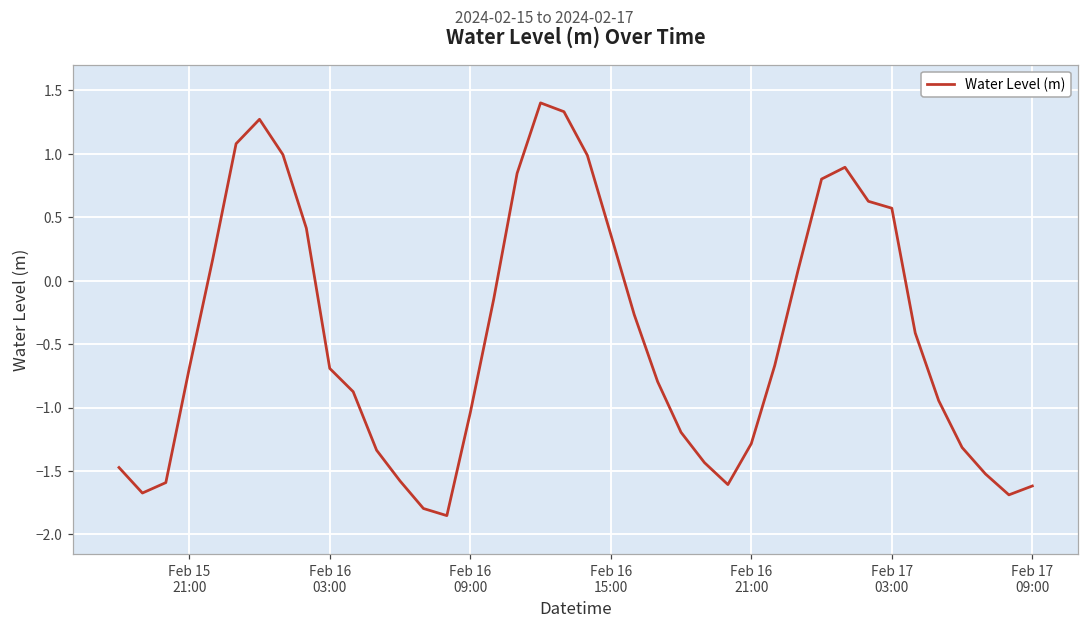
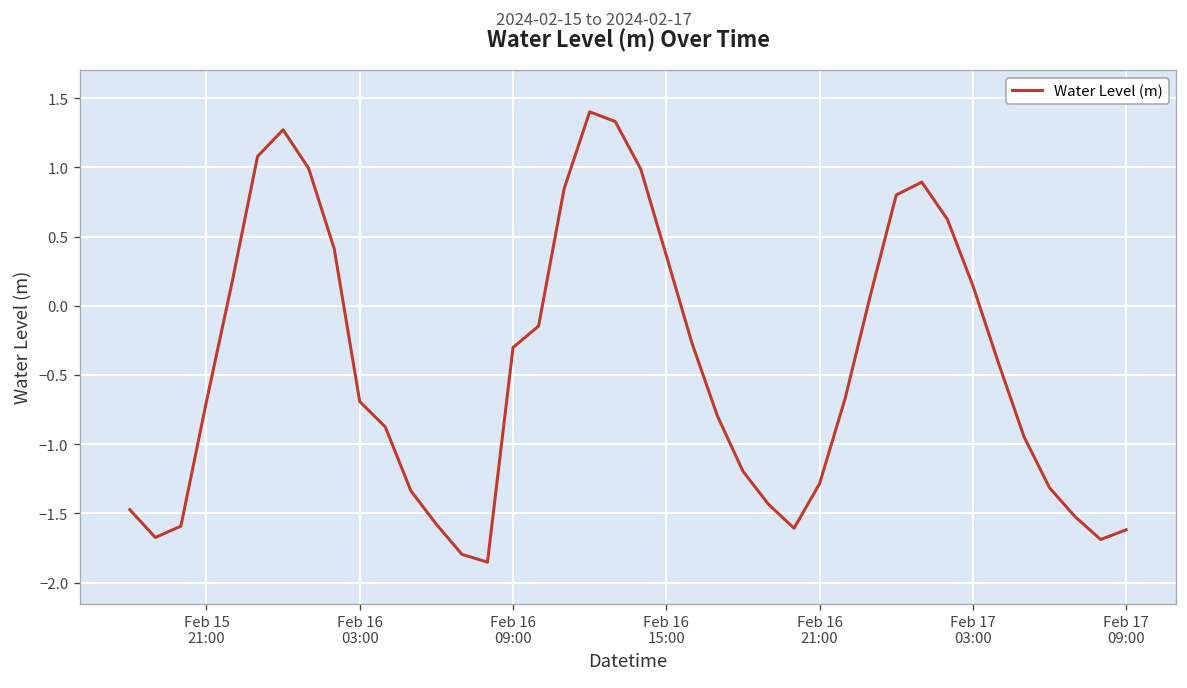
  {
    "Feb 15 21:00": -0.69,
    "Feb 16 03:00": -0.69,
-   "Feb 16 09:00": -1.04,
+   "Feb 16 09:00": -0.30,
    "Feb 16 15:00": 0.36,
    "Feb 16 21:00": -1.28,
-   "Feb 17 03:00": 0.57,
+   "Feb 17 03:00": 0.15,
    "Feb 17 09:00": -1.62
  }
